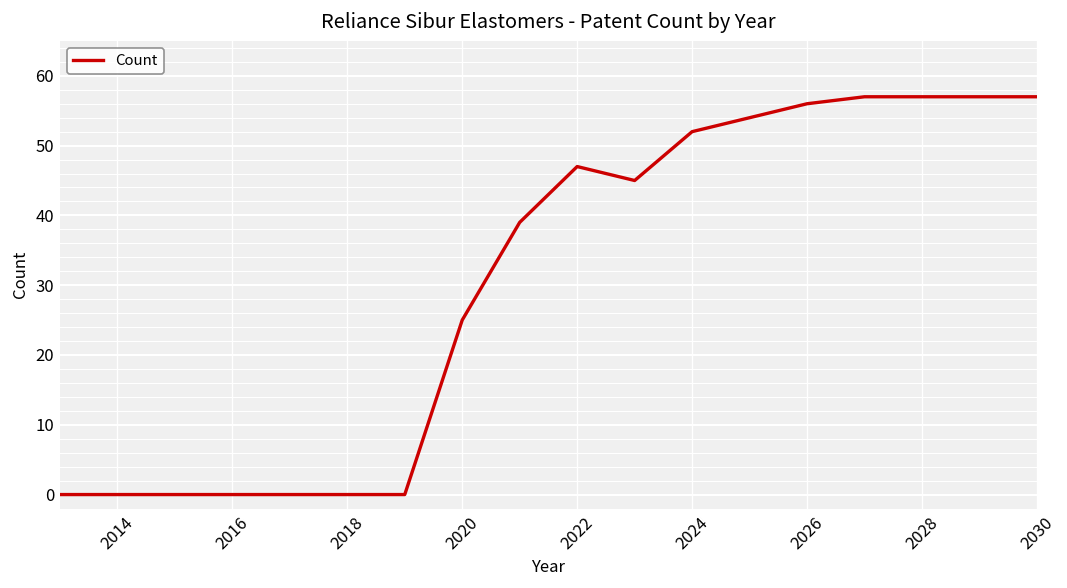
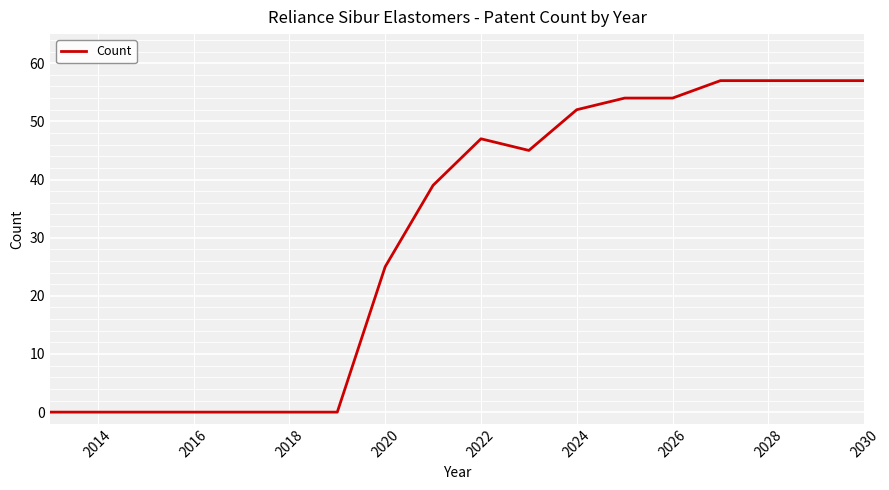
  {
    "2014": 0,
    "2016": 0,
    "2018": 0,
    "2020": 25,
    "2022": 47,
    "2024": 52,
-   "2026": 56,
+   "2026": 54,
    "2028": 57,
    "2030": 57
  }
